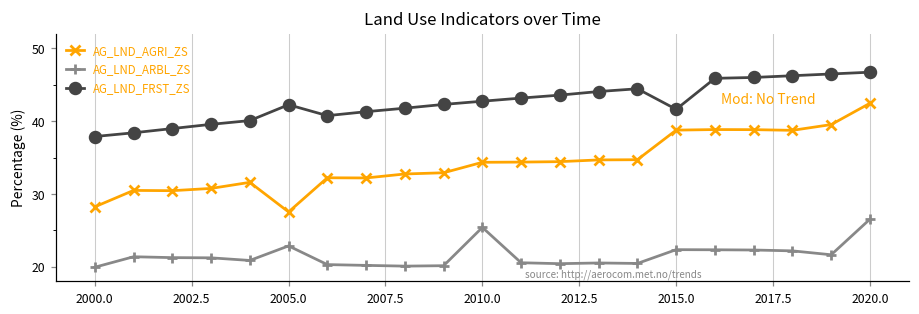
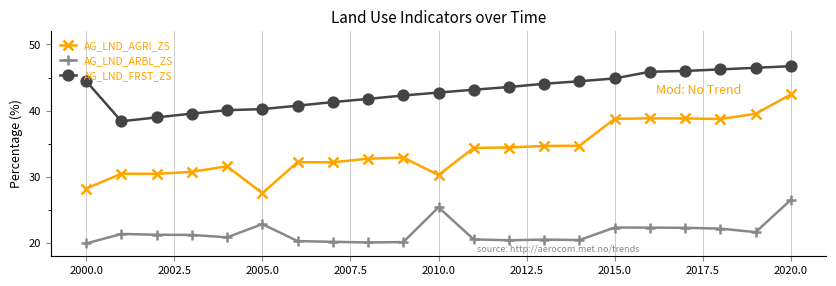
  {
    "AG_LND_AGRI_ZS": {
      "2000.0": 28,
      "2005.0": 28,
-     "2010.0": 34,
+     "2010.0": 30,
      "2015.0": 39,
      "2020.0": 42
    },
    "AG_LND_ARBL_ZS": {
      "2000.0": 20,
      "2005.0": 23,
      "2010.0": 25,
      "2015.0": 22,
      "2020.0": 27
    },
    "AG_LND_FRST_ZS": {
-     "2000.0": 38,
-     "2005.0": 42,
+     "2000.0": 44,
+     "2005.0": 40,
      "2010.0": 43,
-     "2015.0": 42,
+     "2015.0": 45,
      "2020.0": 47
    }
  }
